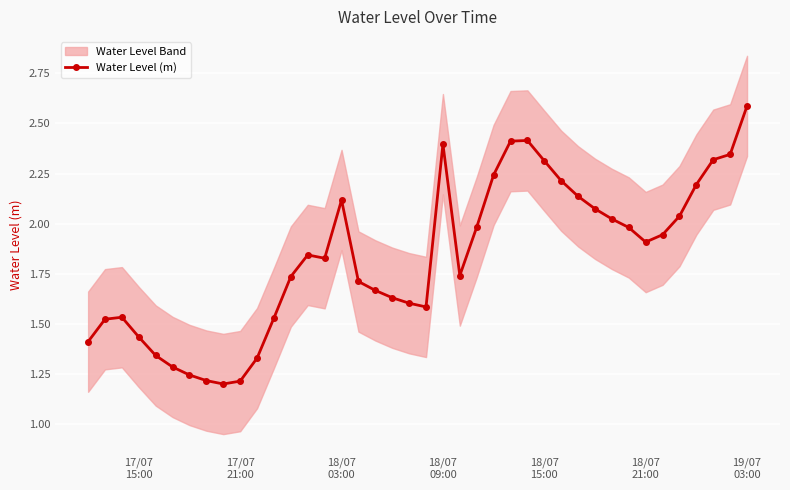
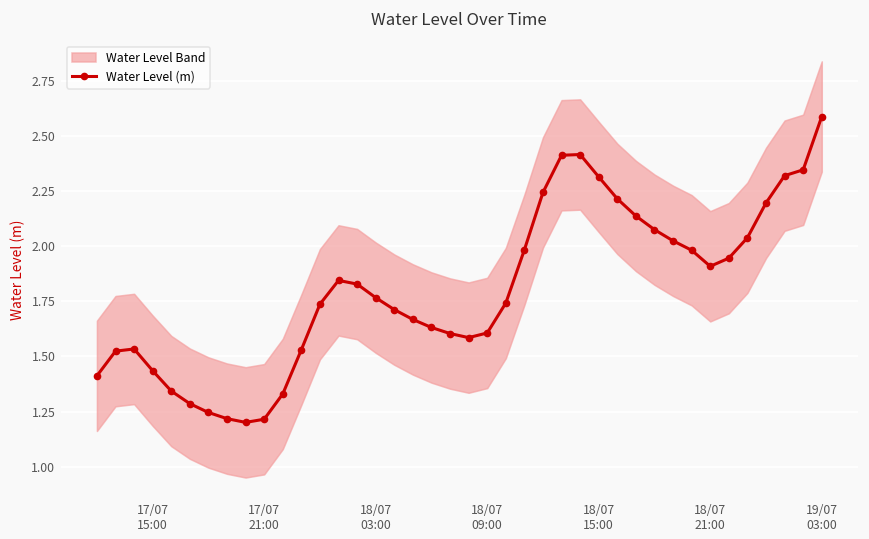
  {
    "Water Level (m)": {
      "17/07 15:00": 1.44,
      "17/07 21:00": 1.22,
-     "18/07 03:00": 2.12,
-     "18/07 09:00": 2.40,
+     "18/07 03:00": 1.77,
+     "18/07 09:00": 1.61,
      "18/07 15:00": 2.31,
      "18/07 21:00": 1.91,
      "19/07 03:00": 2.59
    }
  }
